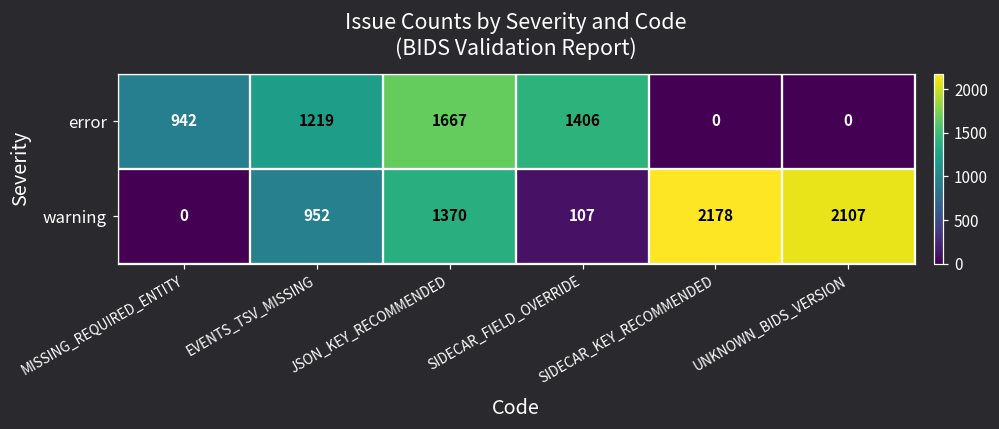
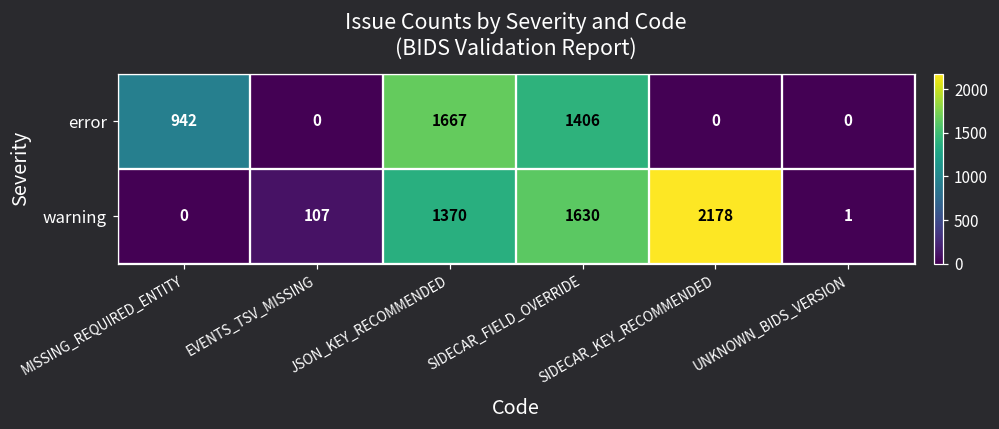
  {
    "error": {
      "MISSING_REQUIRED_ENTITY": 942,
-     "EVENTS_TSV_MISSING": 1219,
+     "EVENTS_TSV_MISSING": 0,
      "JSON_KEY_RECOMMENDED": 1667,
      "SIDECAR_FIELD_OVERRIDE": 1406,
      "SIDECAR_KEY_RECOMMENDED": 0,
      "UNKNOWN_BIDS_VERSION": 0
    },
    "warning": {
      "MISSING_REQUIRED_ENTITY": 0,
-     "EVENTS_TSV_MISSING": 952,
+     "EVENTS_TSV_MISSING": 107,
      "JSON_KEY_RECOMMENDED": 1370,
-     "SIDECAR_FIELD_OVERRIDE": 107,
+     "SIDECAR_FIELD_OVERRIDE": 1630,
      "SIDECAR_KEY_RECOMMENDED": 2178,
-     "UNKNOWN_BIDS_VERSION": 2107
+     "UNKNOWN_BIDS_VERSION": 1
    }
  }
